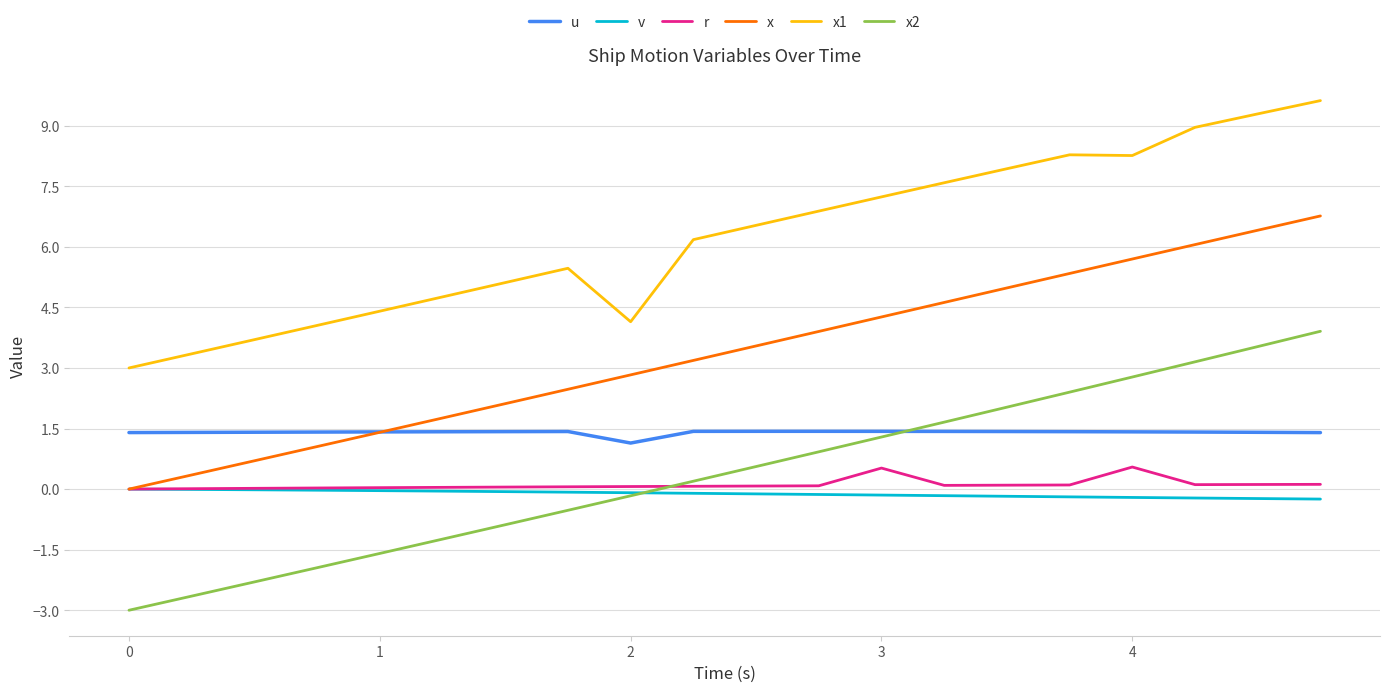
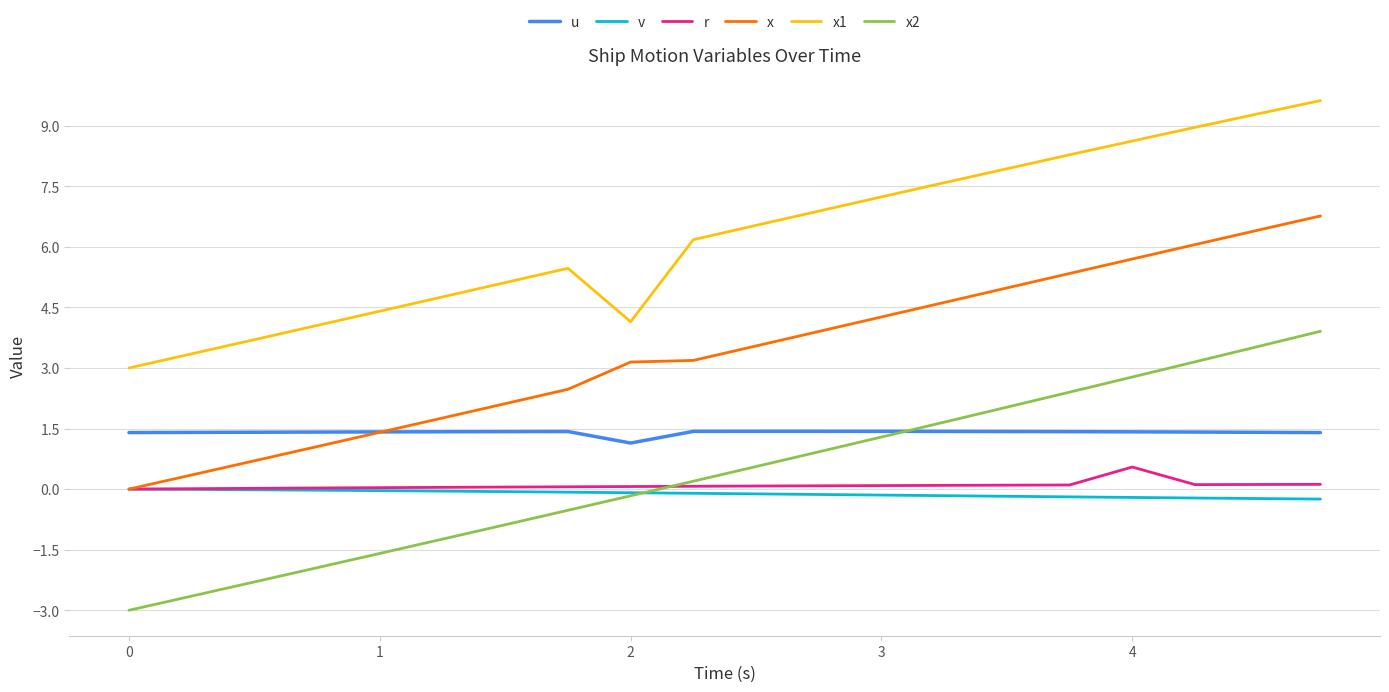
  {
    "u": {
      "0": 1.4,
      "2": 1.1,
      "3": 1.4,
      "4": 1.4
    },
    "v": {
      "1": 0.0,
      "2": -0.1,
      "3": -0.1,
      "4": -0.2
    },
    "r": {
      "1": 0.0,
      "2": 0.1,
-     "3": 0.5,
+     "3": 0.1,
      "4": 0.5
    },
    "x": {
-     "2": 2.8,
+     "2": 3.1,
      "3": 4.3,
      "4": 5.7
    },
    "x1": {
      "0": 3.0,
      "1": 4.4,
      "2": 4.1,
      "3": 7.2,
-     "4": 8.3
+     "4": 8.6
    },
    "x2": {
      "0": -3.0,
      "1": -1.6,
      "2": -0.2,
      "3": 1.3,
      "4": 2.8
    }
  }
